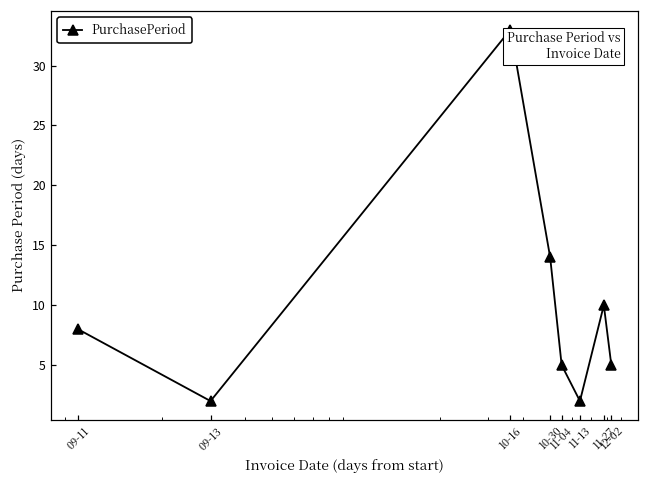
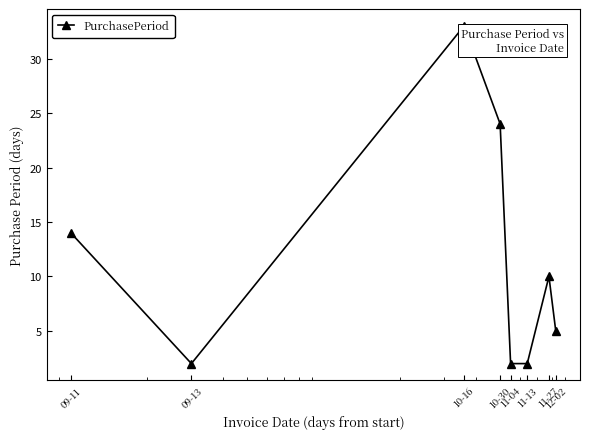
  {
-   "09-11": 8,
+   "09-11": 14,
    "09-13": 2,
-   "10-30": 14,
-   "11-04": 5,
+   "10-30": 24,
+   "11-04": 2,
    "11-13": 2,
    "11-27": 10,
    "12-02": 5
  }
